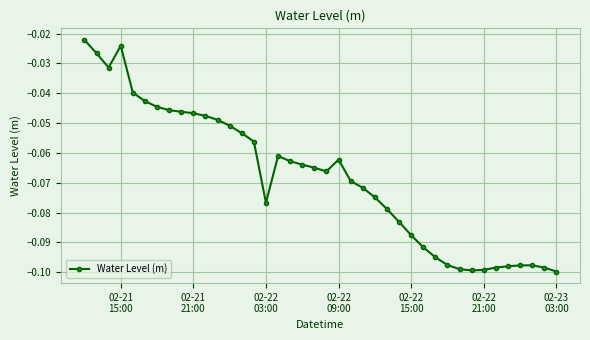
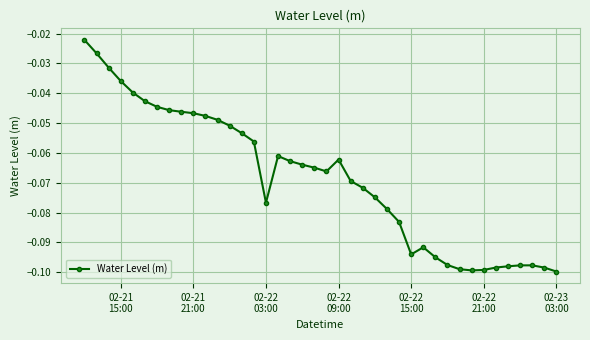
  {
-   "02-21 15:00": -0.024,
+   "02-21 15:00": -0.036,
    "02-21 21:00": -0.047,
    "02-22 03:00": -0.077,
    "02-22 09:00": -0.062,
-   "02-22 15:00": -0.088,
+   "02-22 15:00": -0.094,
    "02-22 21:00": -0.099,
    "02-23 03:00": -0.100
  }
